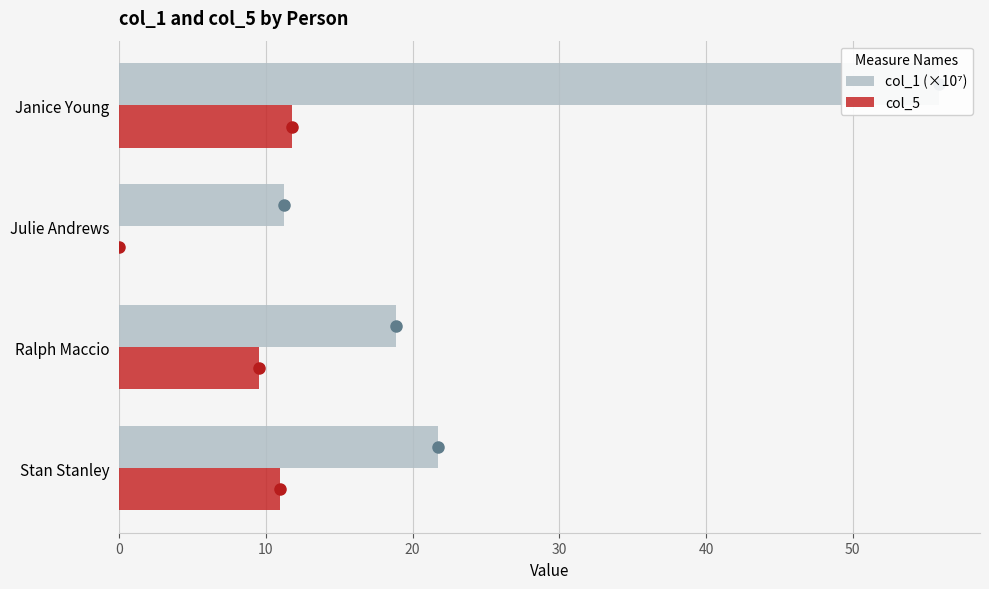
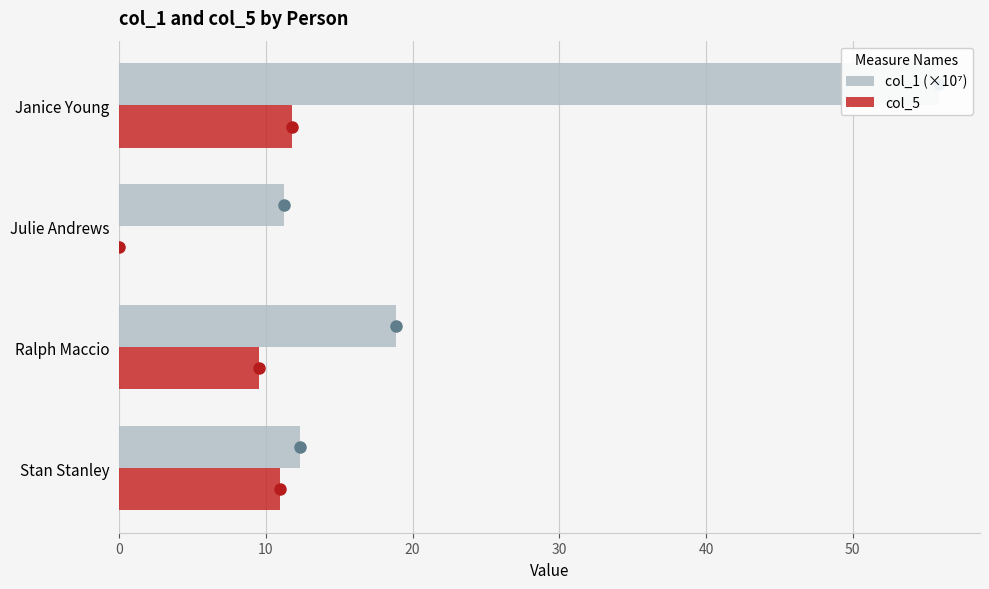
  {
    "col_1 (×10⁷)": {
      "Julie Andrews": 11.2,
      "Ralph Maccio": 18.9,
-     "Stan Stanley": 21.7
+     "Stan Stanley": 12.3
    }
  }
